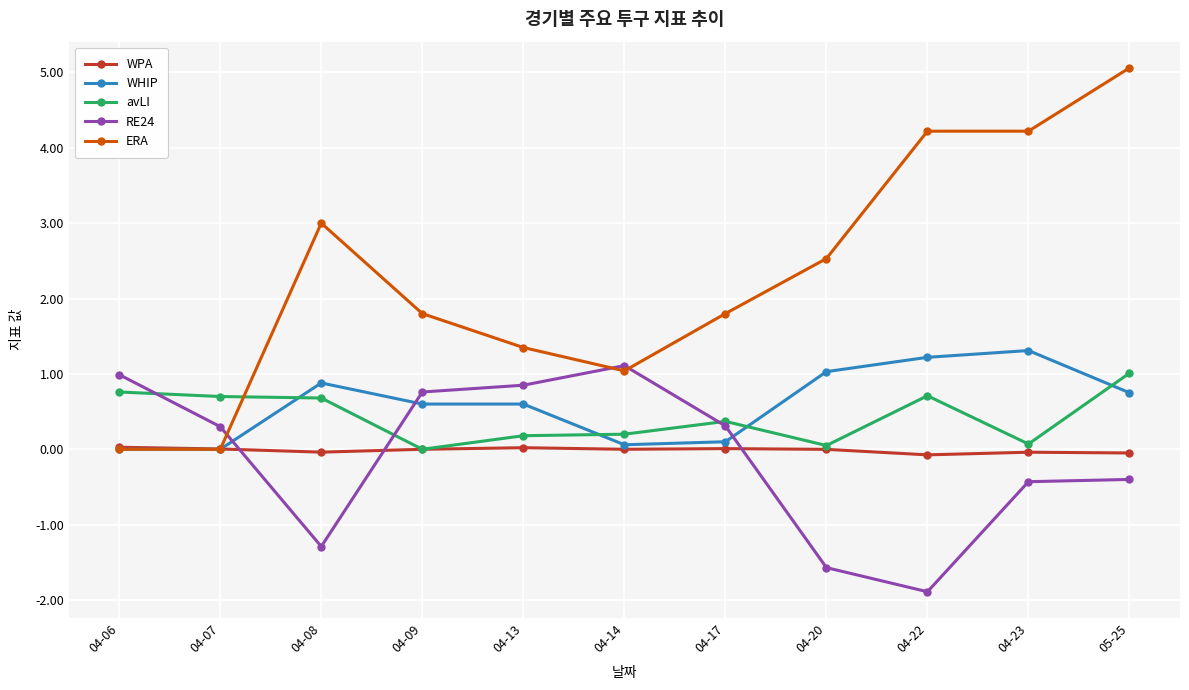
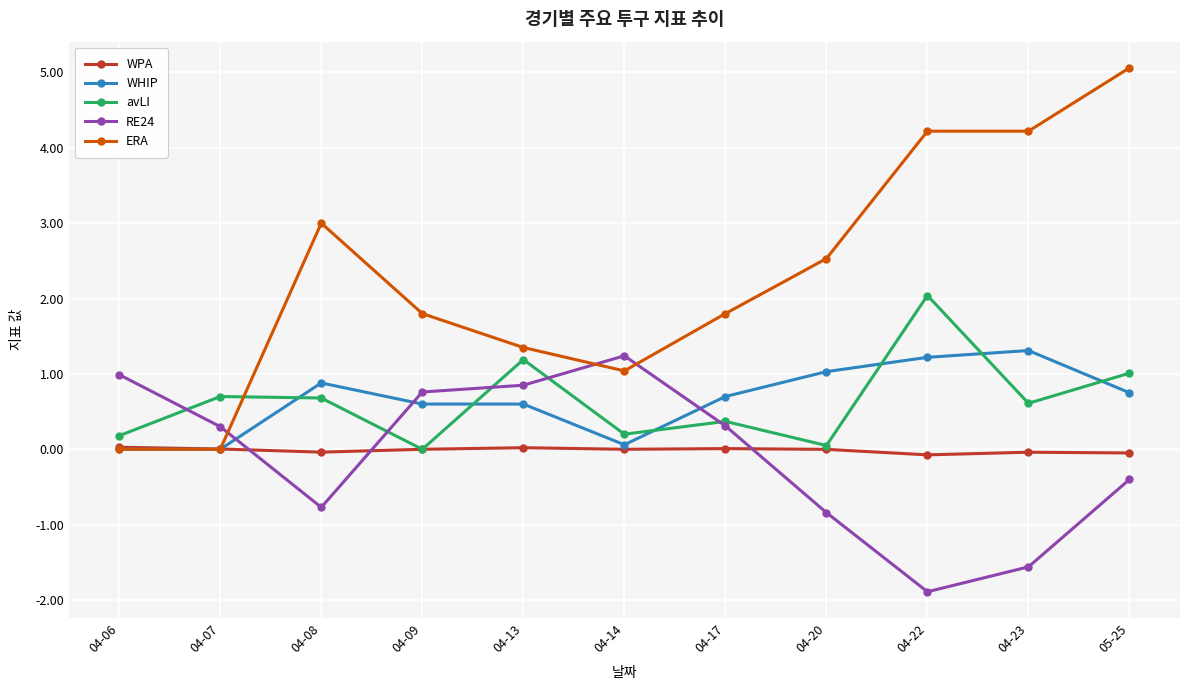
  {
    "WHIP": {
      "04-08": 0.9,
      "04-09": 0.6,
      "04-13": 0.6,
      "04-14": 0.1,
-     "04-17": 0.1,
+     "04-17": 0.7,
      "04-20": 1.0,
      "04-22": 1.2,
      "04-23": 1.3,
      "05-25": 0.8
    },
    "avLI": {
-     "04-06": 0.8,
+     "04-06": 0.2,
      "04-07": 0.7,
      "04-08": 0.7,
-     "04-13": 0.2,
+     "04-13": 1.2,
      "04-14": 0.2,
      "04-17": 0.4,
      "04-20": 0.1,
-     "04-22": 0.7,
-     "04-23": 0.1,
+     "04-22": 2.0,
+     "04-23": 0.6,
      "05-25": 1.0
    },
    "RE24": {
      "04-06": 1.0,
      "04-07": 0.3,
-     "04-08": -1.3,
+     "04-08": -0.8,
      "04-09": 0.8,
      "04-13": 0.9,
-     "04-14": 1.1,
+     "04-14": 1.2,
      "04-17": 0.3,
-     "04-20": -1.6,
+     "04-20": -0.8,
      "04-22": -1.9,
-     "04-23": -0.4,
+     "04-23": -1.6,
      "05-25": -0.4
    }
  }
